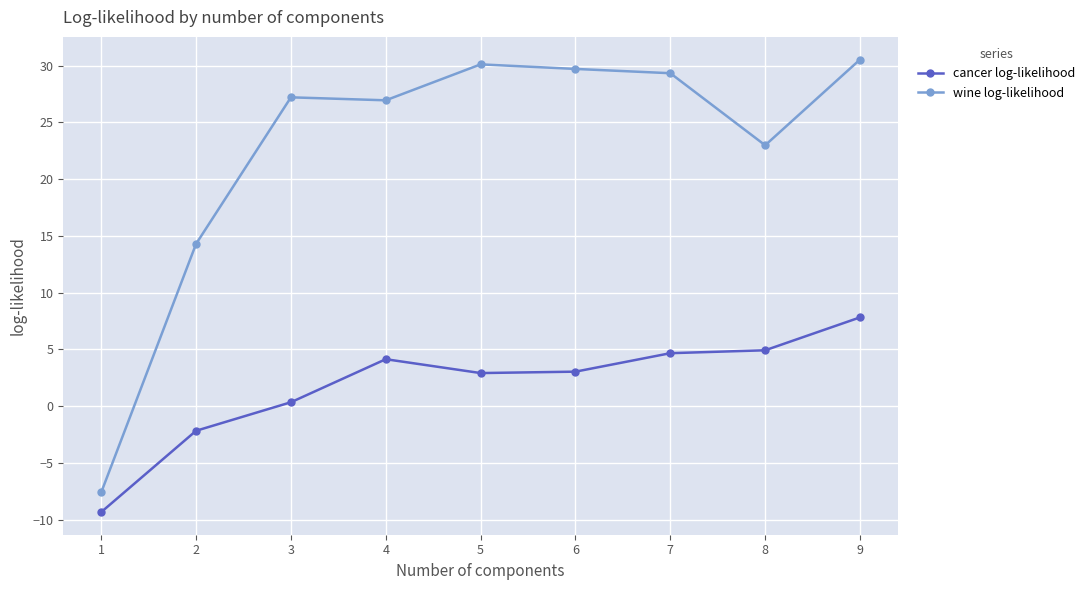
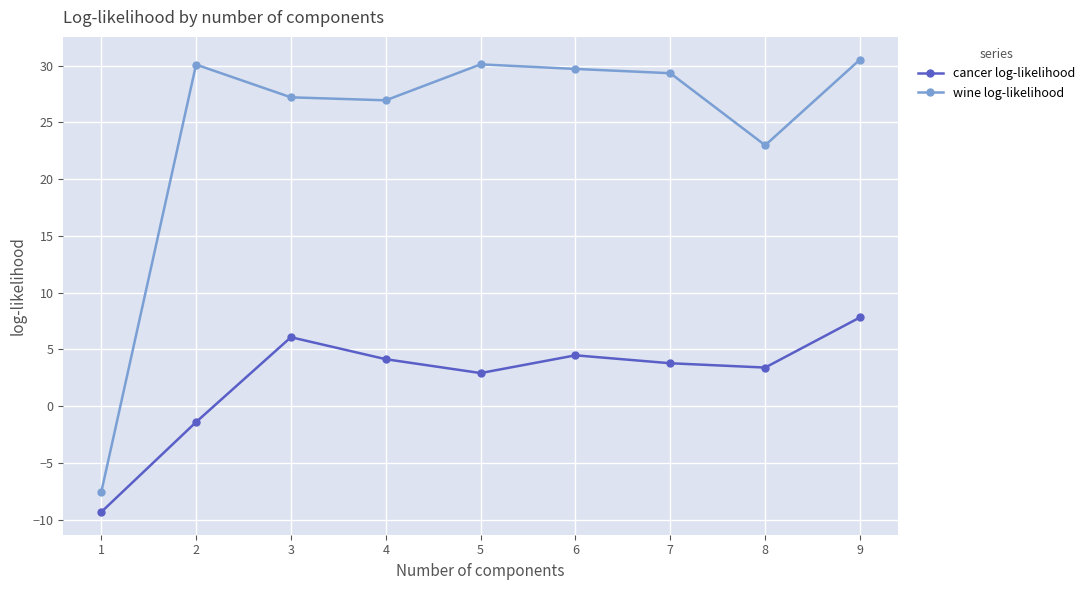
  {
    "cancer log-likelihood": {
      "1": -9.3,
-     "2": -2.2,
-     "3": 0.3,
+     "2": -1.4,
+     "3": 6.1,
      "4": 4.1,
      "5": 2.9,
-     "6": 3.0,
-     "7": 4.7,
-     "8": 4.9,
+     "6": 4.5,
+     "7": 3.8,
+     "8": 3.4,
      "9": 7.8
    },
    "wine log-likelihood": {
      "1": -7.6,
-     "2": 14.3,
+     "2": 30.1,
      "3": 27.2,
      "4": 26.9,
      "5": 30.1,
      "6": 29.7,
      "7": 29.3,
      "8": 23.0,
      "9": 30.5
    }
  }
